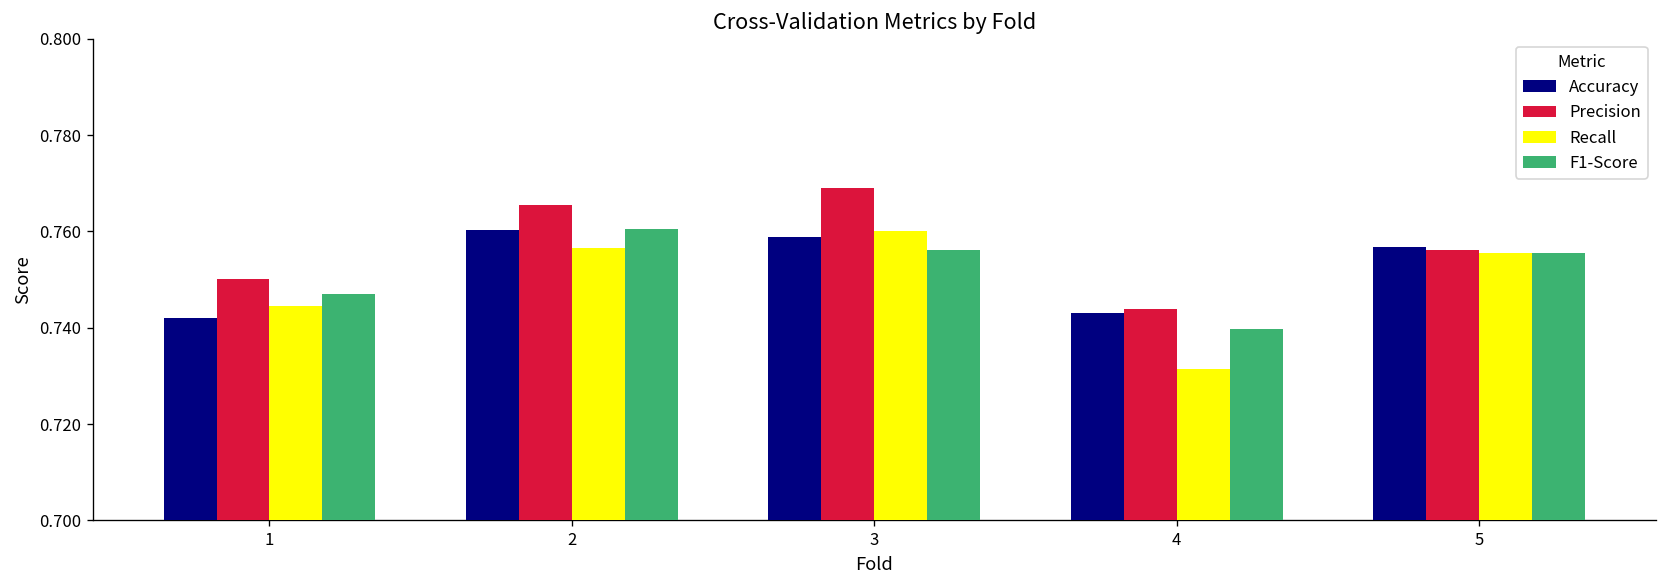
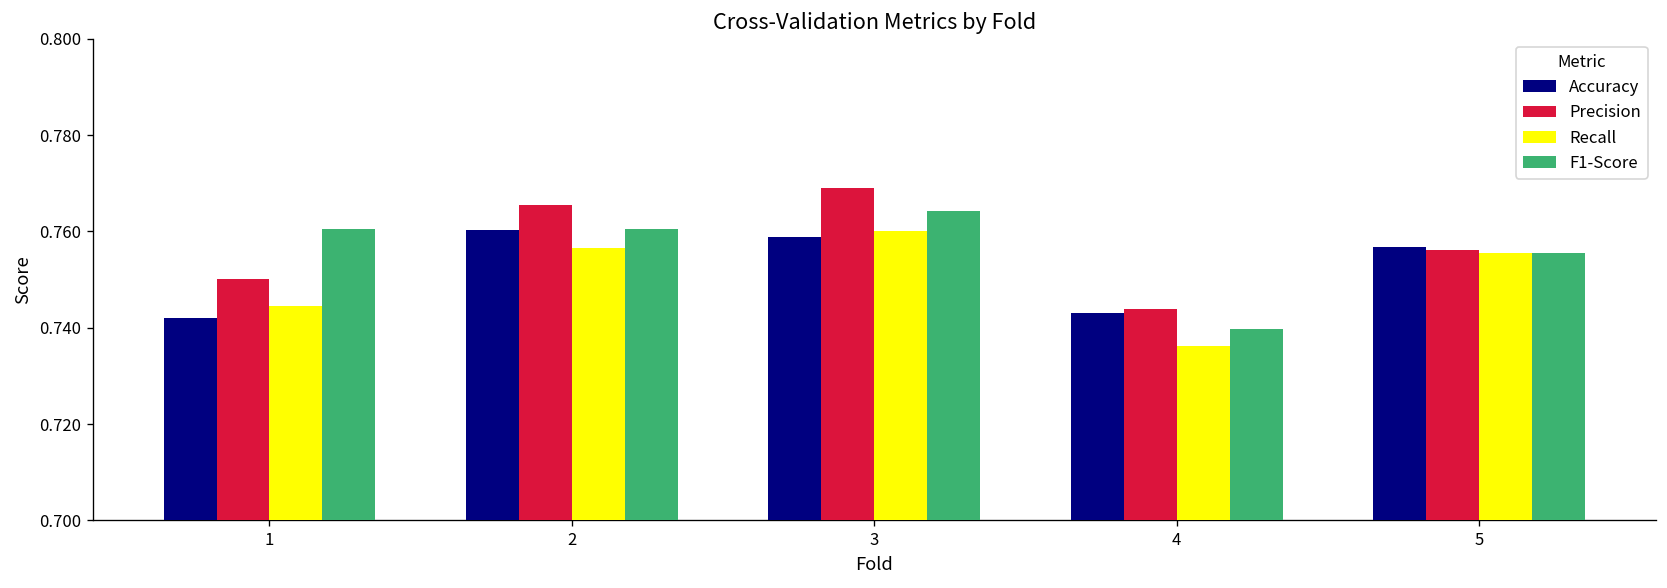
  {
    "Accuracy": {
      "1": 0.742,
      "2": 0.760,
      "3": 0.759,
      "4": 0.743,
      "5": 0.757
    },
    "Precision": {
      "1": 0.750,
      "2": 0.766,
      "3": 0.769,
      "4": 0.744,
      "5": 0.756
    },
    "Recall": {
      "1": 0.745,
      "2": 0.757,
      "3": 0.760,
-     "4": 0.731,
+     "4": 0.736,
      "5": 0.755
    },
    "F1-Score": {
-     "1": 0.747,
+     "1": 0.761,
      "2": 0.761,
-     "3": 0.756,
+     "3": 0.764,
      "4": 0.740,
      "5": 0.756
    }
  }
